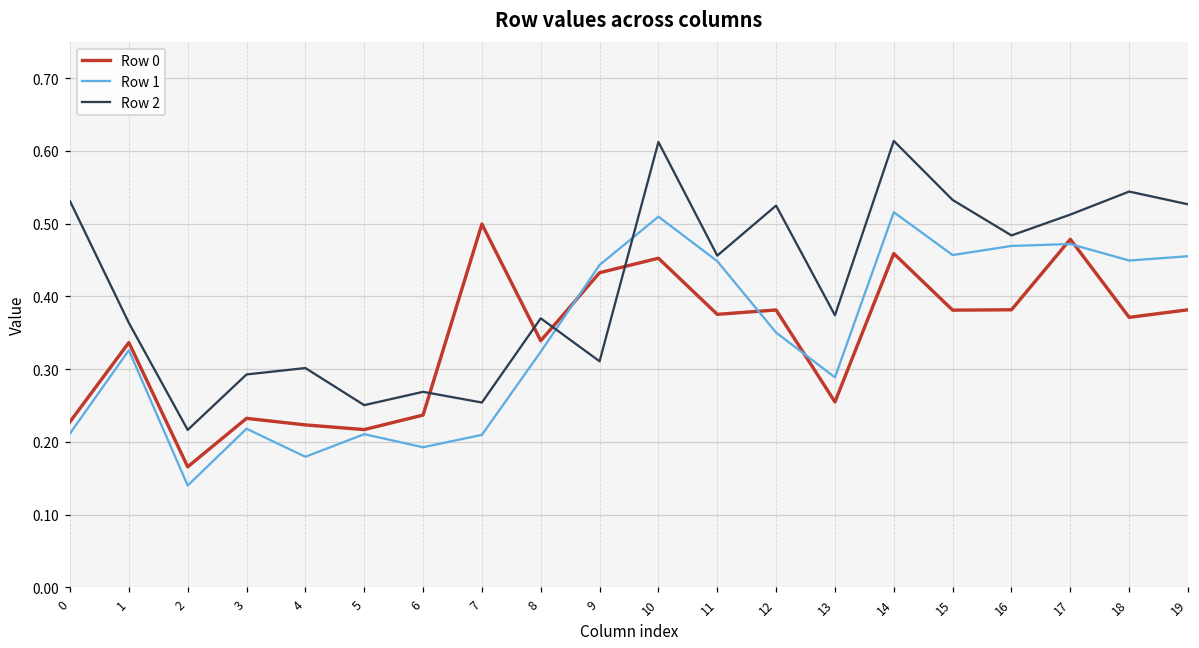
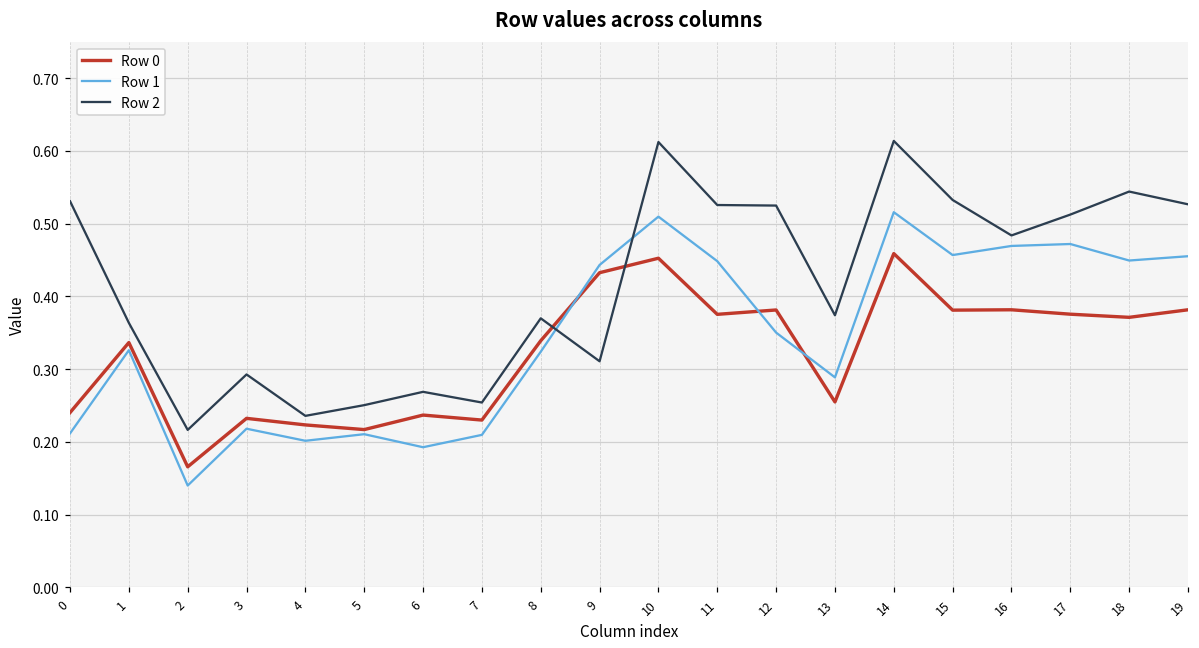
  {
    "Row 0": {
-     "0": 0.23,
+     "0": 0.24,
      "1": 0.34,
      "2": 0.17,
      "3": 0.23,
      "4": 0.22,
      "5": 0.22,
      "6": 0.24,
-     "7": 0.50,
+     "7": 0.23,
      "8": 0.34,
      "9": 0.43,
      "10": 0.45,
      "11": 0.38,
      "12": 0.38,
      "13": 0.25,
      "14": 0.46,
      "15": 0.38,
      "16": 0.38,
-     "17": 0.48,
+     "17": 0.38,
      "18": 0.37,
      "19": 0.38
    },
    "Row 1": {
      "0": 0.21,
      "1": 0.33,
      "2": 0.14,
      "3": 0.22,
-     "4": 0.18,
+     "4": 0.20,
      "5": 0.21,
      "6": 0.19,
      "7": 0.21,
      "8": 0.32,
      "9": 0.44,
      "10": 0.51,
      "11": 0.45,
      "12": 0.35,
      "13": 0.29,
      "14": 0.52,
      "15": 0.46,
      "16": 0.47,
      "17": 0.47,
      "18": 0.45,
      "19": 0.46
    },
    "Row 2": {
      "0": 0.53,
      "1": 0.36,
      "2": 0.22,
      "3": 0.29,
-     "4": 0.30,
+     "4": 0.24,
      "5": 0.25,
      "6": 0.27,
      "7": 0.25,
      "8": 0.37,
      "9": 0.31,
      "10": 0.61,
-     "11": 0.46,
+     "11": 0.53,
      "12": 0.52,
      "13": 0.37,
      "14": 0.61,
      "15": 0.53,
      "16": 0.48,
      "17": 0.51,
      "18": 0.54,
      "19": 0.53
    }
  }
